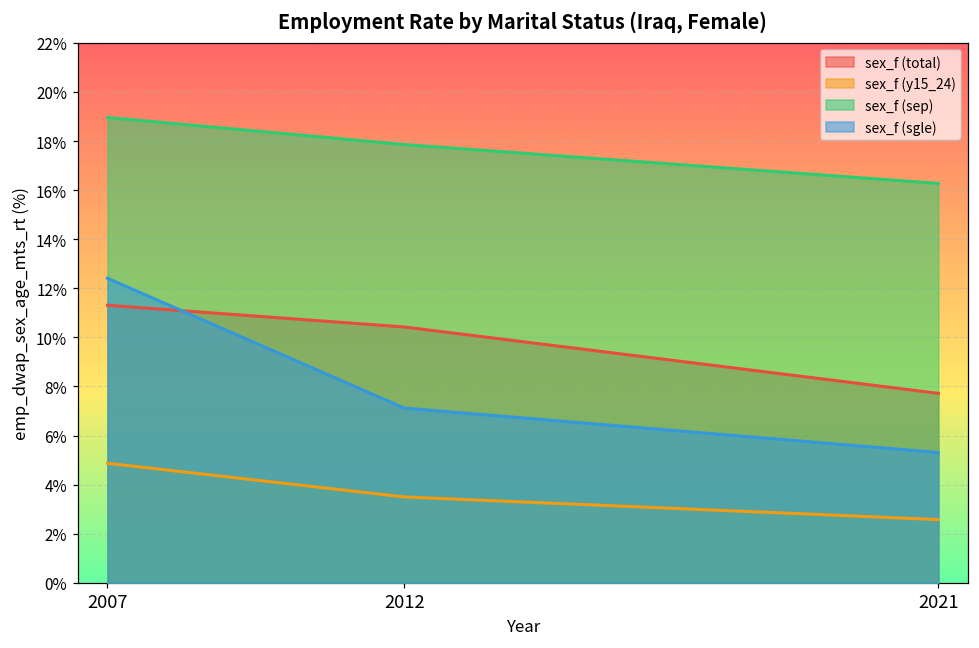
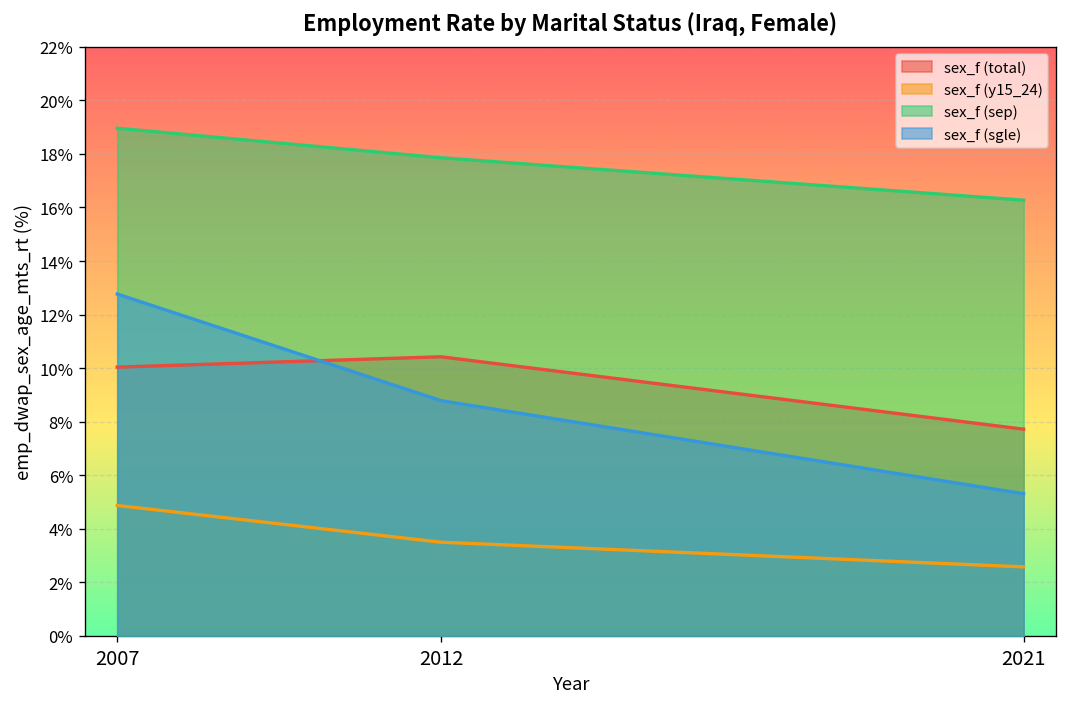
  {
    "sex_f (total)": {
-     "2007": "11.3%",
+     "2007": "10.0%",
      "2012": "10.4%",
      "2021": "7.7%"
    },
    "sex_f (y15_24)": {
      "2007": "4.9%",
      "2012": "3.5%",
      "2021": "2.6%"
    },
    "sex_f (sep)": {
      "2007": "19.0%",
      "2012": "17.9%",
      "2021": "16.3%"
    },
    "sex_f (sgle)": {
-     "2007": "12.4%",
-     "2012": "7.1%",
+     "2007": "12.8%",
+     "2012": "8.8%",
      "2021": "5.3%"
    }
  }
